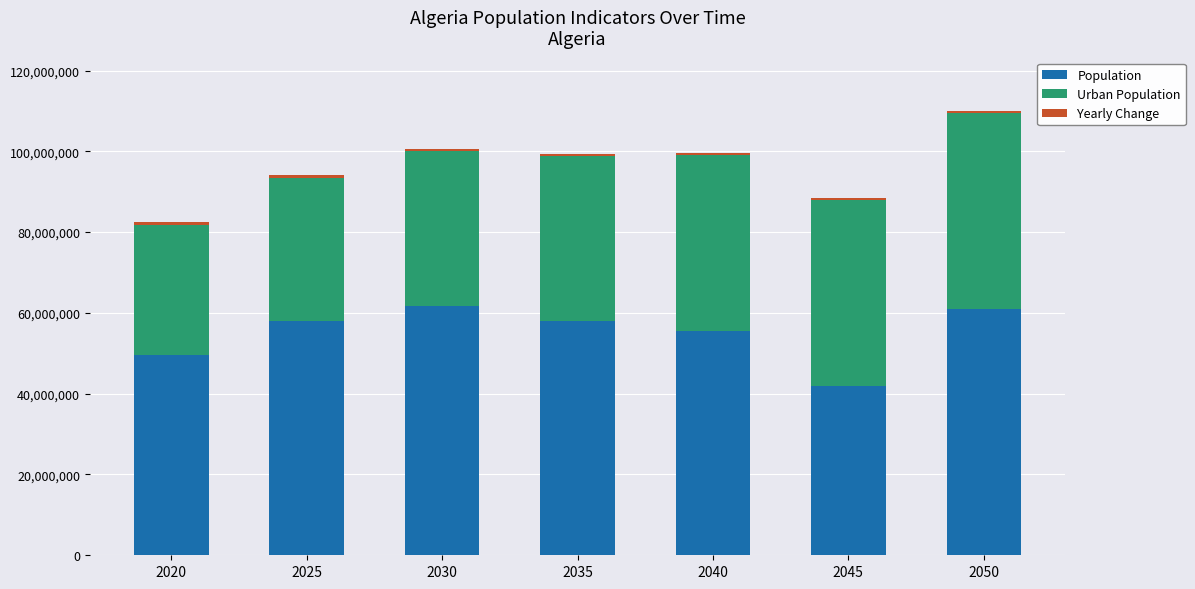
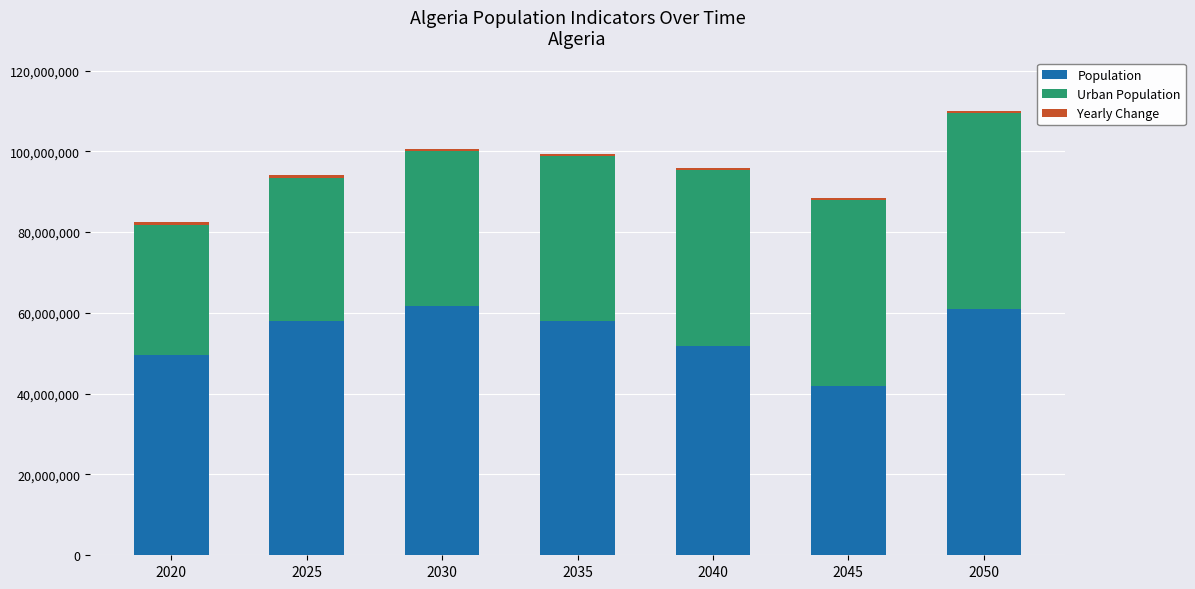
  {
    "Population": {
      "2020": "50,000,000",
      "2025": "58,000,000",
      "2030": "62,000,000",
      "2035": "58,000,000",
-     "2040": "56,000,000",
+     "2040": "52,000,000",
      "2045": "42,000,000",
      "2050": "61,000,000"
    },
    "Urban Population": {
      "2020": "32,000,000",
      "2025": "35,000,000",
      "2030": "38,000,000",
      "2035": "41,000,000",
      "2040": "43,000,000",
      "2045": "46,000,000",
      "2050": "49,000,000"
    },
    "Yearly Change": {
      "2020": "1,000,000",
      "2025": "1,000,000"
    }
  }
